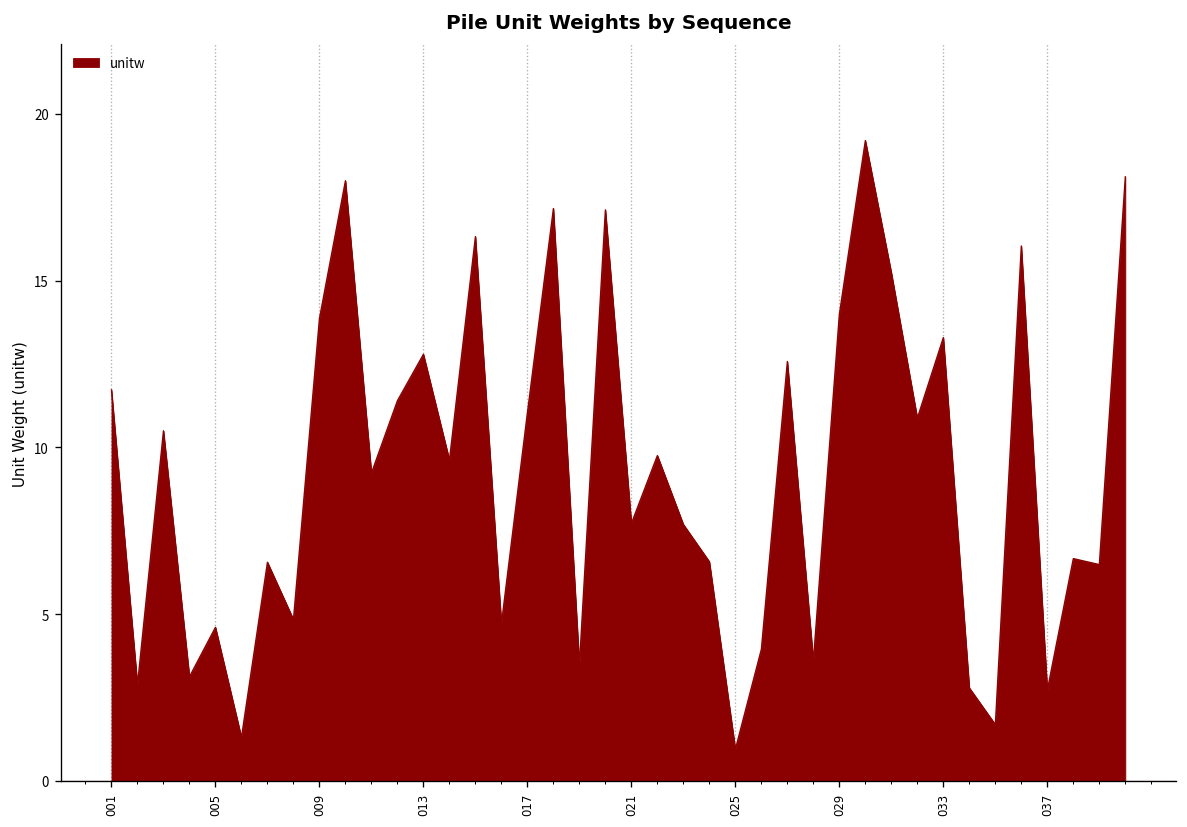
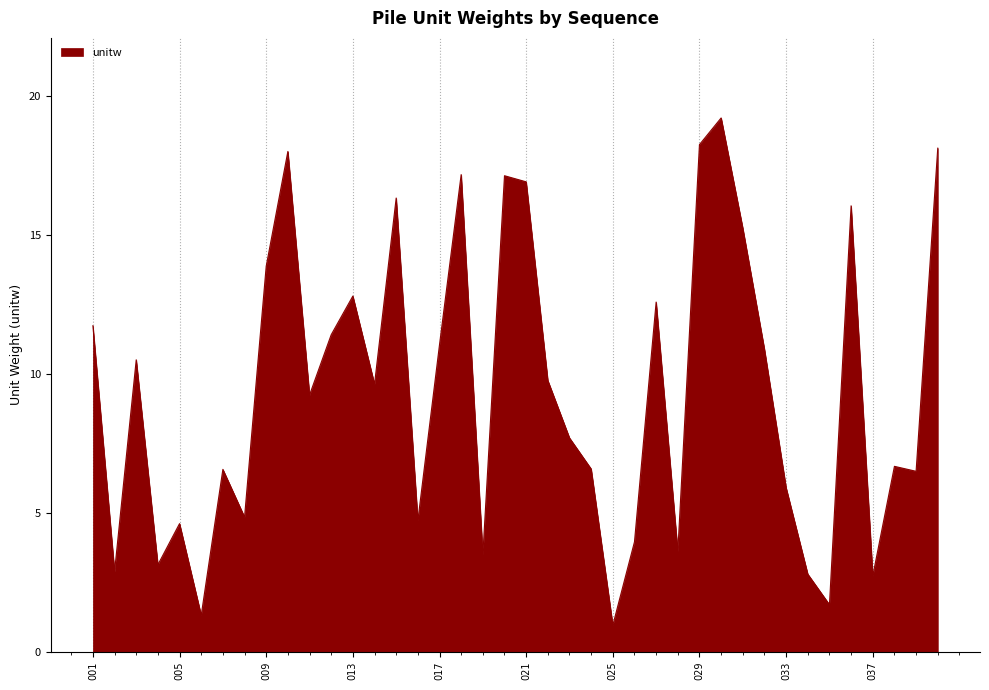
  {
    "001": 11.7,
    "005": 4.6,
    "009": 13.9,
    "013": 12.8,
    "017": 11.0,
-   "021": 7.7,
+   "021": 16.9,
    "025": 1.0,
-   "029": 14.0,
-   "033": 13.3,
+   "029": 18.2,
+   "033": 5.9,
    "037": 2.7
  }
